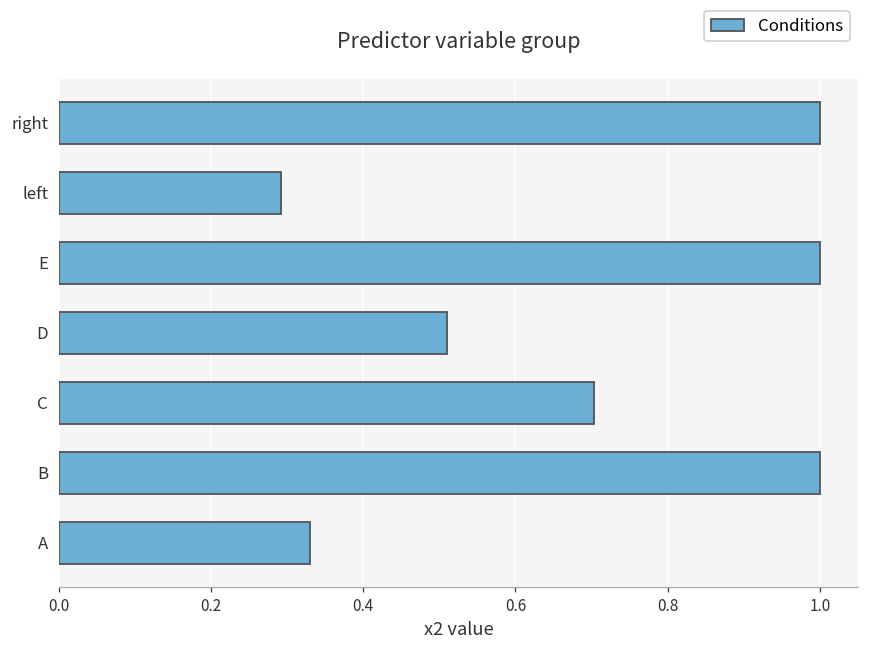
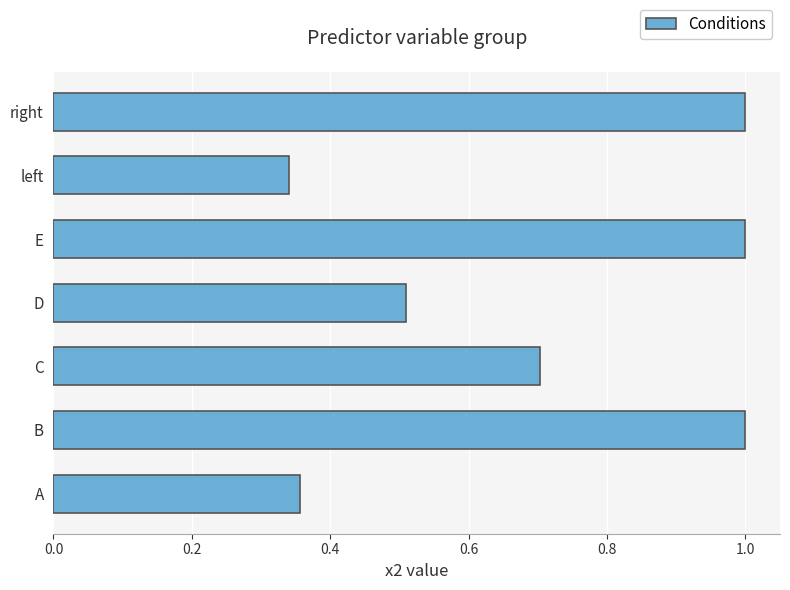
  {
    "right": 1.00,
-   "left": 0.29,
+   "left": 0.34,
    "E": 1.00,
    "D": 0.51,
    "C": 0.70,
    "B": 1.00,
-   "A": 0.33
+   "A": 0.36
  }
